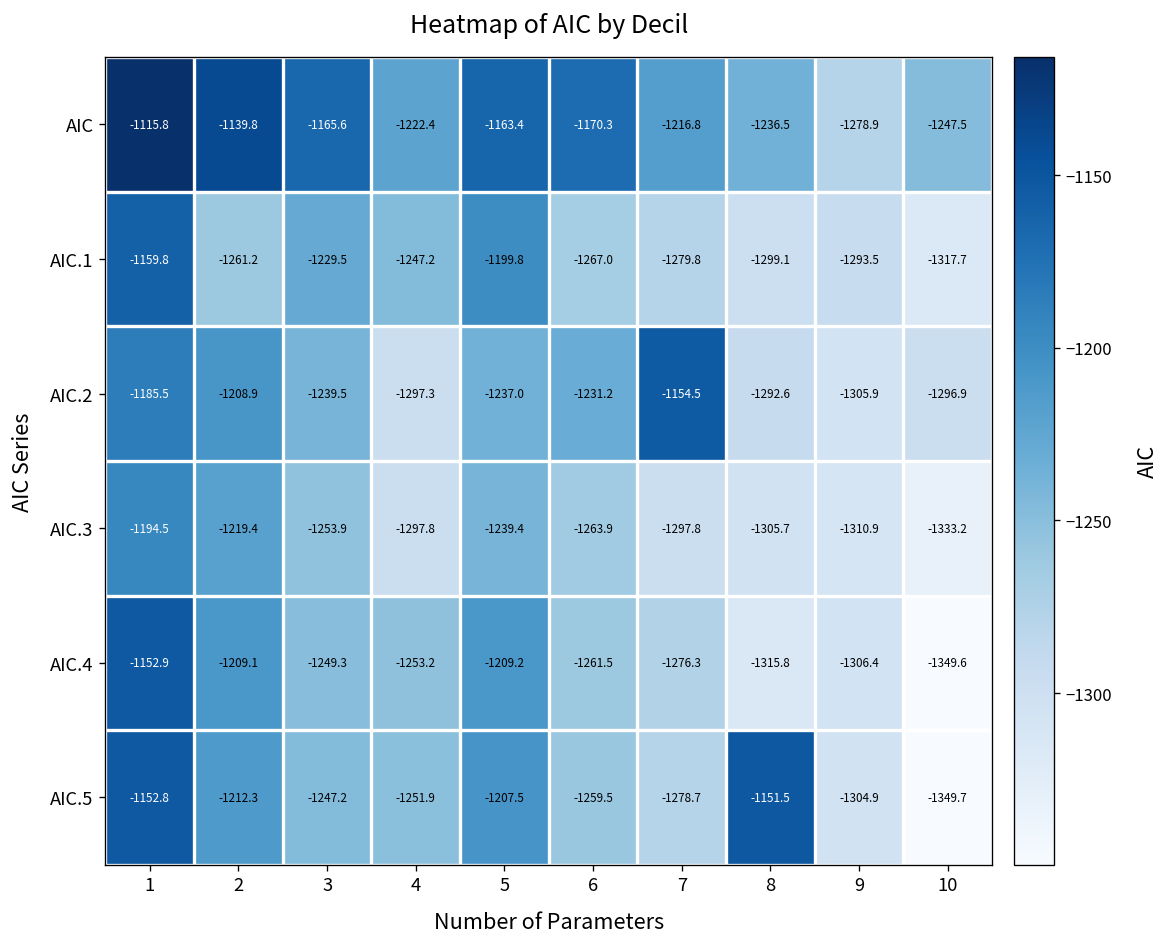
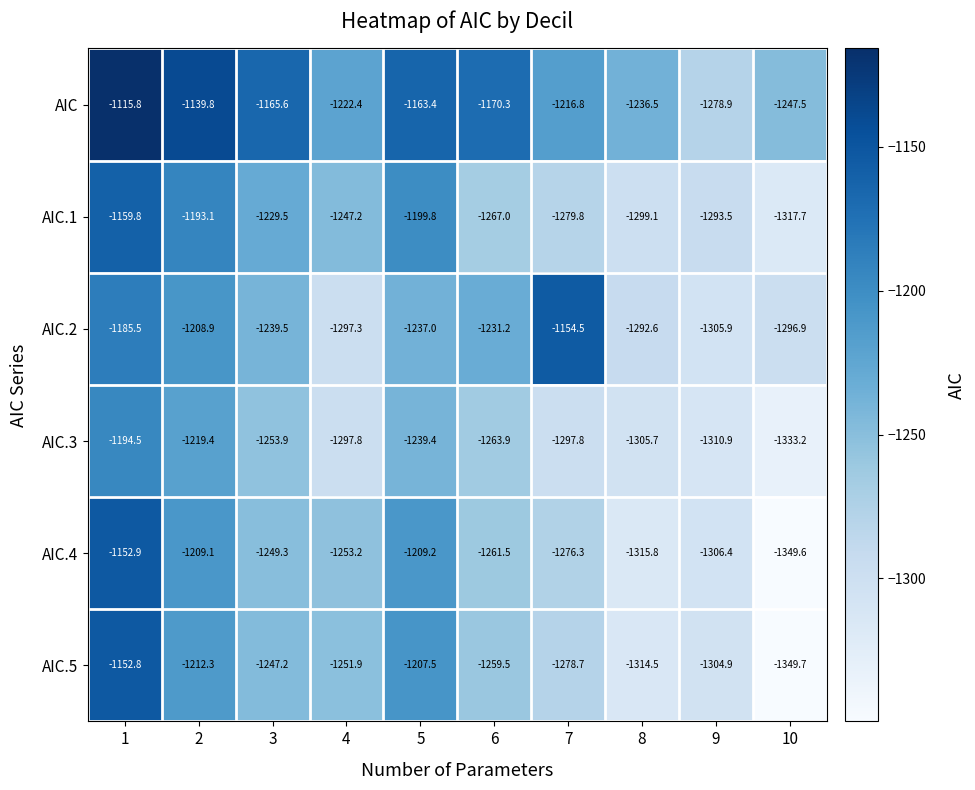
  {
    "AIC": {
      "1": -1115.8,
      "2": -1139.8,
      "3": -1165.6,
      "4": -1222.4,
      "5": -1163.4,
      "6": -1170.3,
      "7": -1216.8,
      "8": -1236.5,
      "9": -1278.9,
      "10": -1247.5
    },
    "AIC.1": {
      "1": -1159.8,
-     "2": -1261.2,
+     "2": -1193.1,
      "3": -1229.5,
      "4": -1247.2,
      "5": -1199.8,
      "6": -1267.0,
      "7": -1279.8,
      "8": -1299.1,
      "9": -1293.5,
      "10": -1317.7
    },
    "AIC.2": {
      "1": -1185.5,
      "2": -1208.9,
      "3": -1239.5,
      "4": -1297.3,
      "5": -1237.0,
      "6": -1231.2,
      "7": -1154.5,
      "8": -1292.6,
      "9": -1305.9,
      "10": -1296.9
    },
    "AIC.3": {
      "1": -1194.5,
      "2": -1219.4,
      "3": -1253.9,
      "4": -1297.8,
      "5": -1239.4,
      "6": -1263.9,
      "7": -1297.8,
      "8": -1305.7,
      "9": -1310.9,
      "10": -1333.2
    },
    "AIC.4": {
      "1": -1152.9,
      "2": -1209.1,
      "3": -1249.3,
      "4": -1253.2,
      "5": -1209.2,
      "6": -1261.5,
      "7": -1276.3,
      "8": -1315.8,
      "9": -1306.4,
      "10": -1349.6
    },
    "AIC.5": {
      "1": -1152.8,
      "2": -1212.3,
      "3": -1247.2,
      "4": -1251.9,
      "5": -1207.5,
      "6": -1259.5,
      "7": -1278.7,
-     "8": -1151.5,
+     "8": -1314.5,
      "9": -1304.9,
      "10": -1349.7
    }
  }
